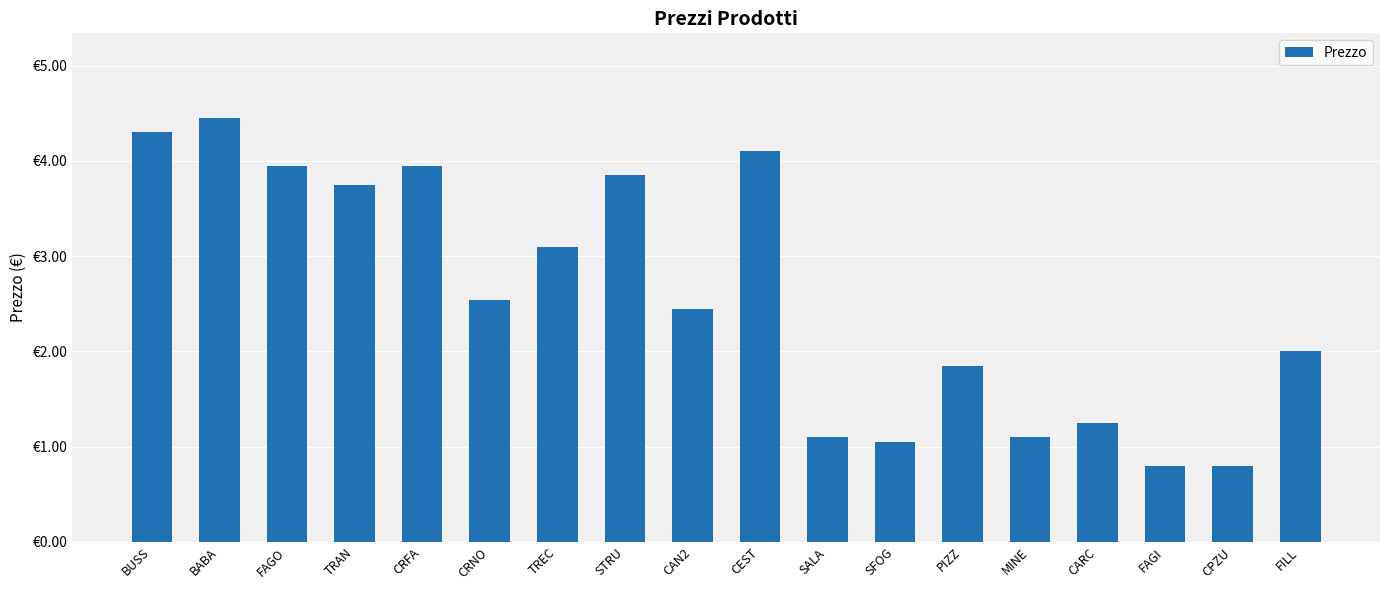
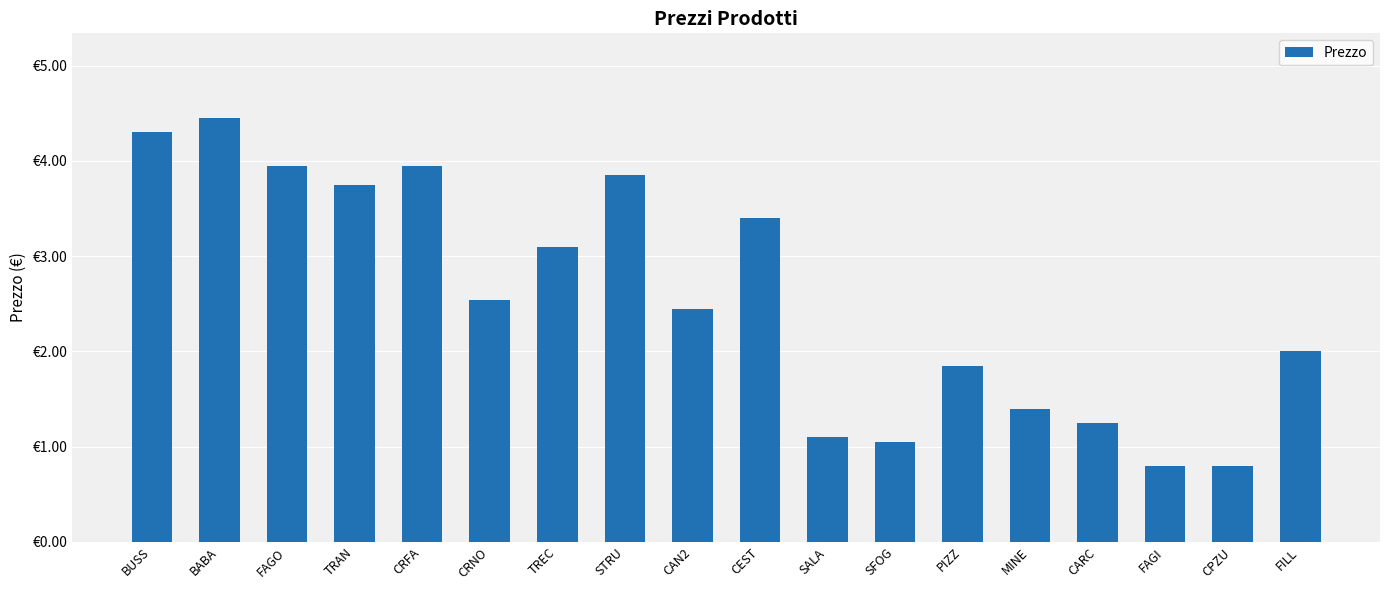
  {
    "BUSS": "€4.3",
    "BABA": "€4.5",
    "FAGO": "€4.0",
    "TRAN": "€3.8",
    "CRFA": "€4.0",
    "CRNO": "€2.5",
    "TREC": "€3.1",
    "STRU": "€3.9",
    "CAN2": "€2.5",
-   "CEST": "€4.1",
+   "CEST": "€3.4",
    "SALA": "€1.1",
    "SFOG": "€1.1",
    "PIZZ": "€1.9",
-   "MINE": "€1.1",
+   "MINE": "€1.4",
    "CARC": "€1.3",
    "FAGI": "€0.8",
    "CPZU": "€0.8",
    "FILL": "€2.0"
  }
